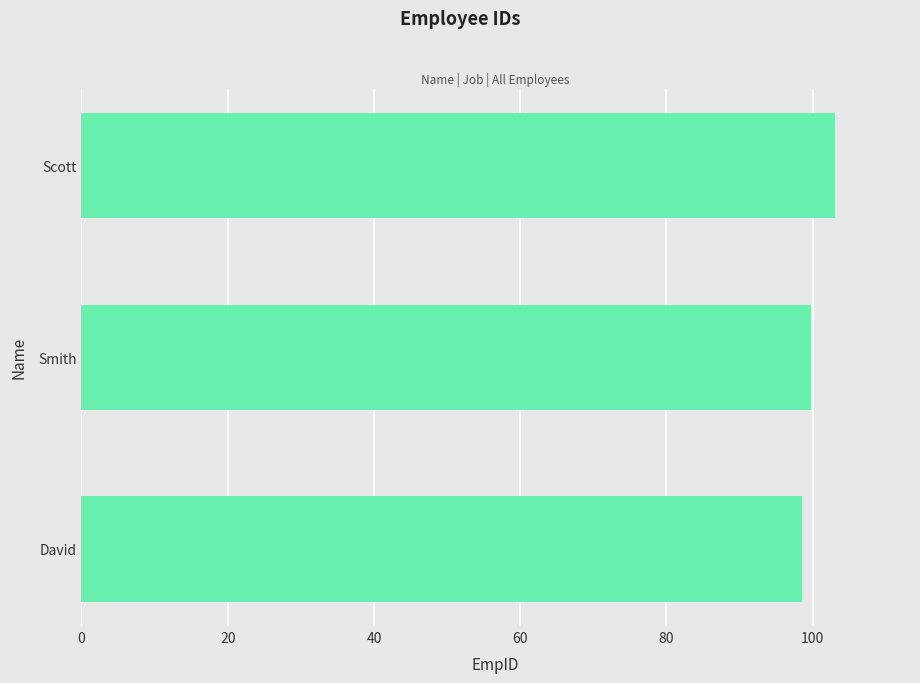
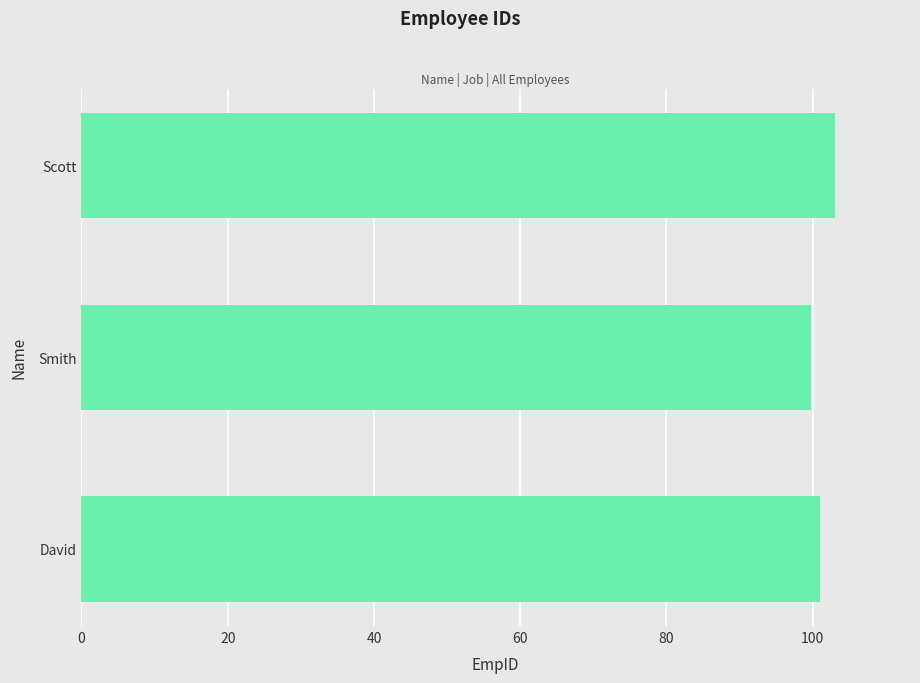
  {
    "Scott": 103,
    "Smith": 100,
-   "David": 99
+   "David": 101
  }
